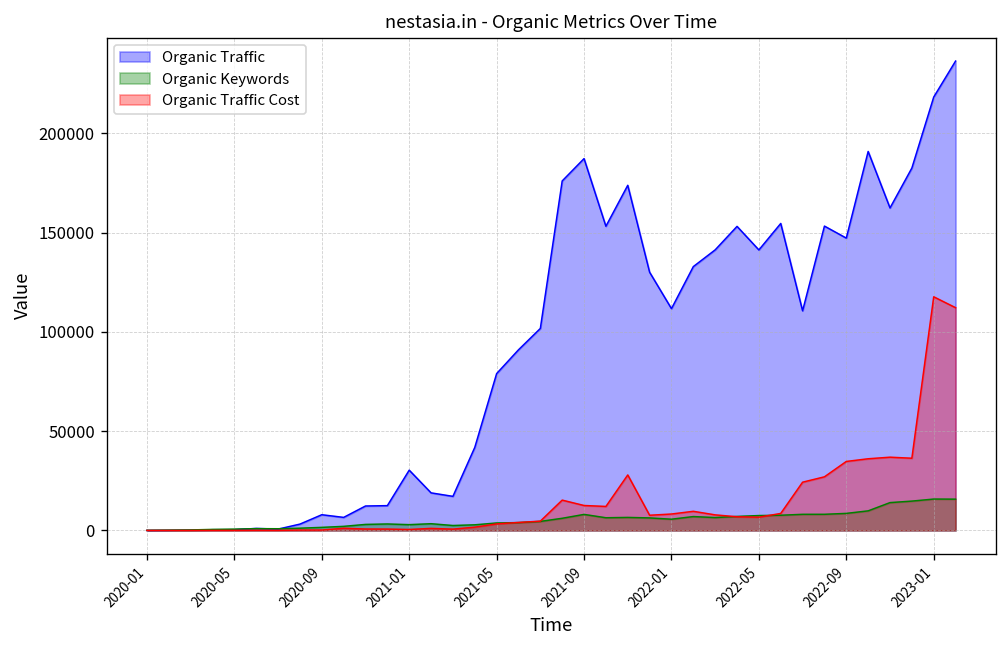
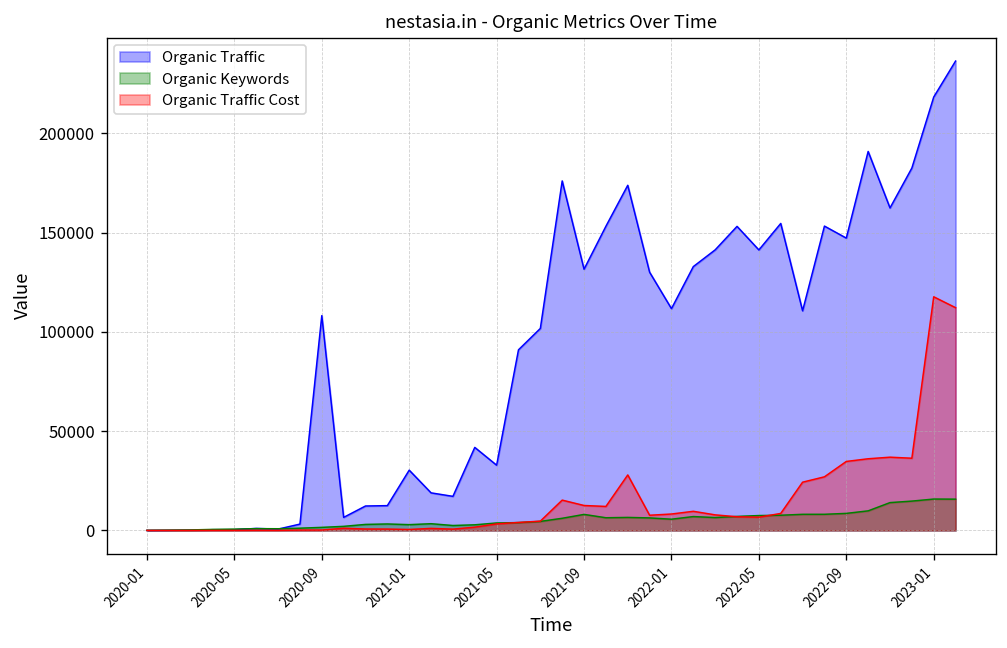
  {
    "Organic Traffic": {
-     "2020-09": 8000,
+     "2020-09": 108000,
      "2021-01": 30000,
-     "2021-05": 79000,
-     "2021-09": 187000,
+     "2021-05": 33000,
+     "2021-09": 132000,
      "2022-01": 112000,
      "2022-05": 141000,
      "2022-09": 147000,
      "2023-01": 218000
    },
    "Organic Keywords": {
      "2021-01": 3000,
      "2021-09": 8000,
      "2022-01": 6000,
      "2022-09": 9000,
      "2023-01": 16000
    },
    "Organic Traffic Cost": {
      "2021-01": 0,
      "2021-09": 13000,
      "2022-01": 8000,
      "2022-09": 35000,
      "2023-01": 118000
    }
  }
